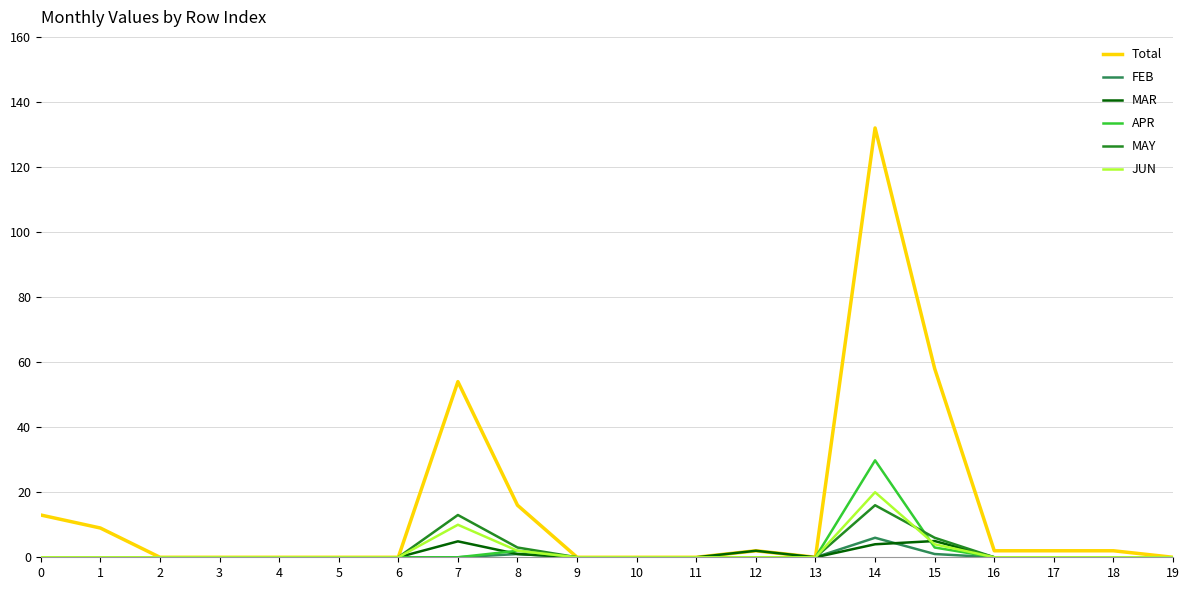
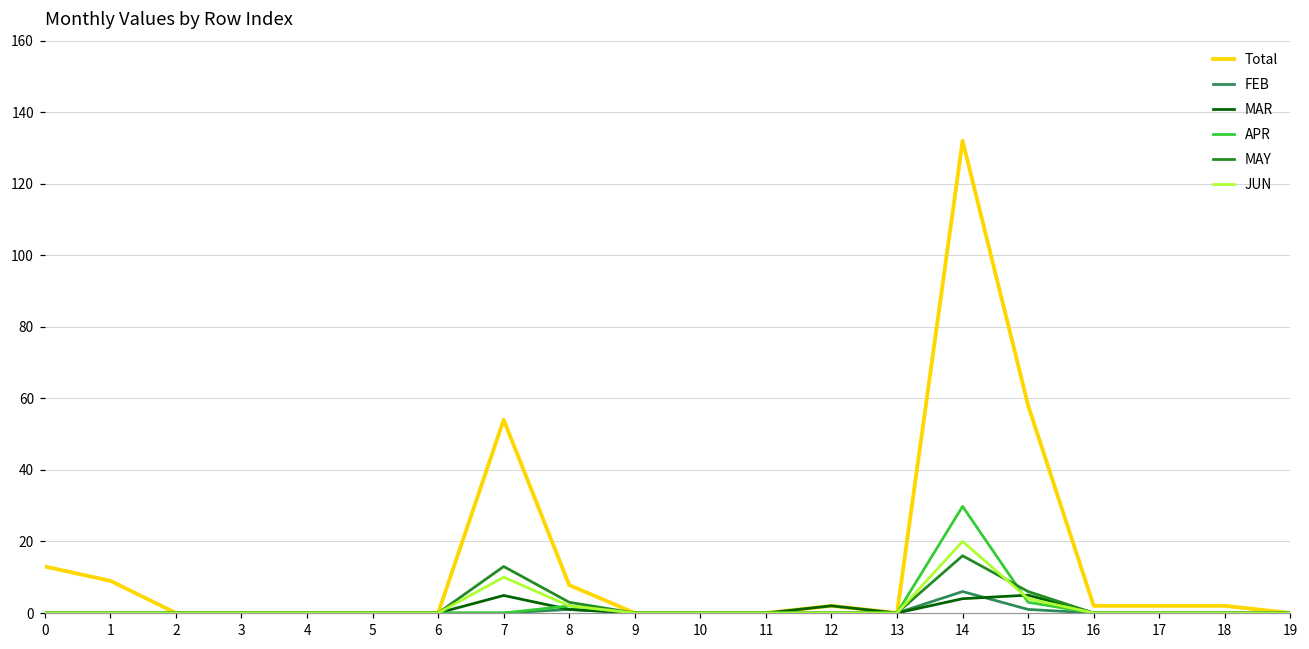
  {
    "Total": {
      "0": 13,
      "1": 9,
      "7": 54,
-     "8": 16,
+     "8": 8,
      "14": 132,
      "15": 58,
      "16": 2,
      "17": 2,
      "18": 2
    },
    "MAR": {
      "7": 5,
      "14": 4,
      "15": 5
    },
    "APR": {
      "14": 30,
      "15": 3
    },
    "JUN": {
      "7": 10,
      "14": 20,
      "15": 4
    }
  }
